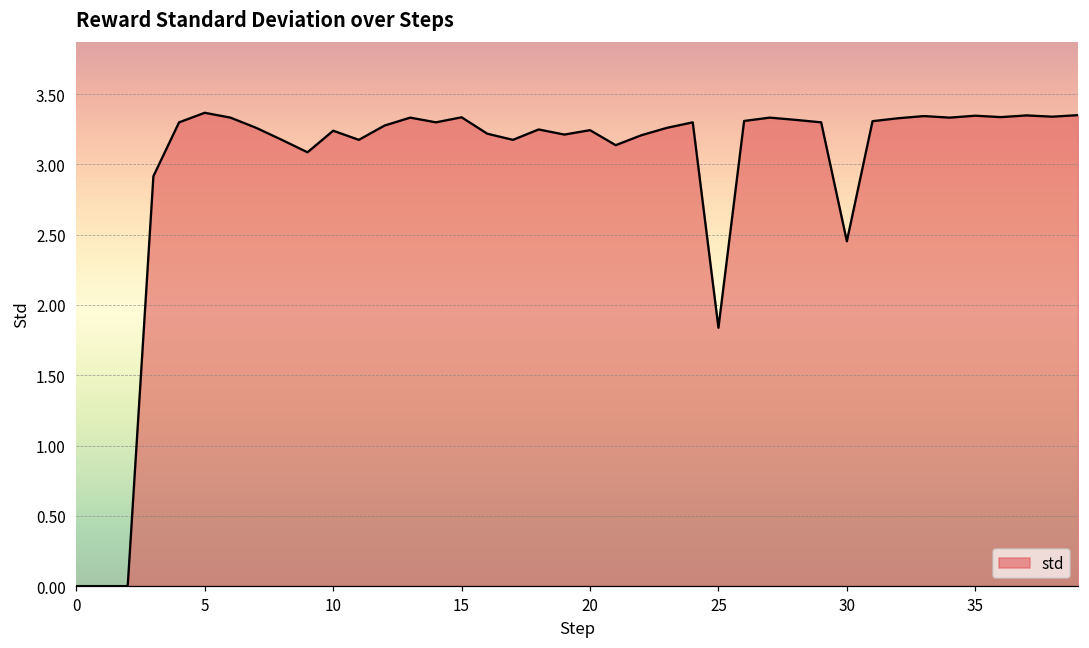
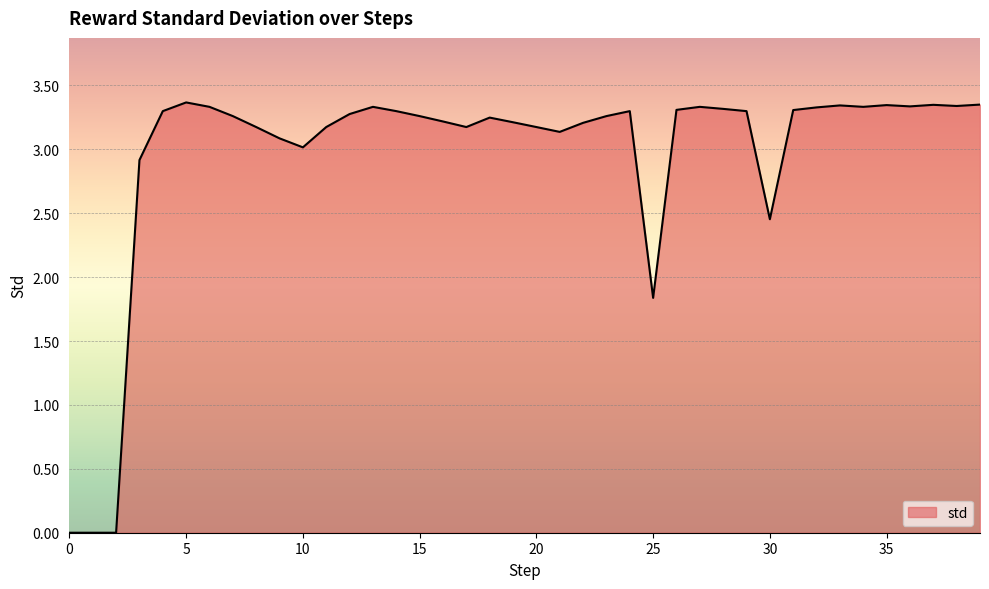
  {
    "0": 0.00,
    "5": 3.37,
-   "10": 3.24,
-   "15": 3.33,
-   "20": 3.24,
+   "10": 3.02,
+   "15": 3.26,
+   "20": 3.17,
    "25": 1.84,
    "30": 2.45,
    "35": 3.35
  }
